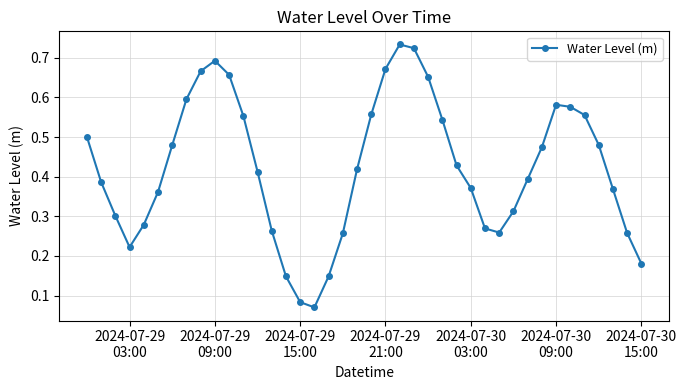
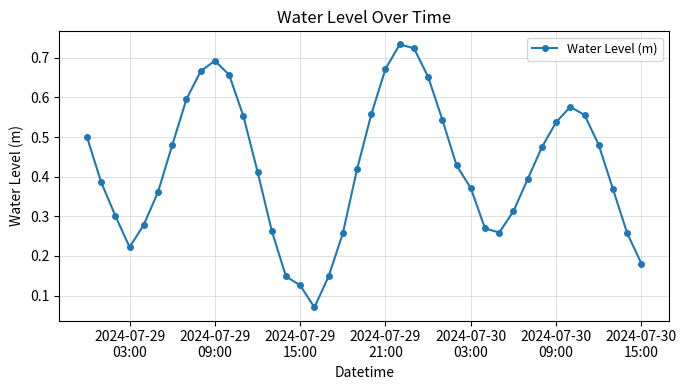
  {
    "2024-07-29 03:00": 0.22,
    "2024-07-29 09:00": 0.69,
-   "2024-07-29 15:00": 0.08,
+   "2024-07-29 15:00": 0.13,
    "2024-07-29 21:00": 0.67,
    "2024-07-30 03:00": 0.37,
-   "2024-07-30 09:00": 0.58,
+   "2024-07-30 09:00": 0.54,
    "2024-07-30 15:00": 0.18
  }
